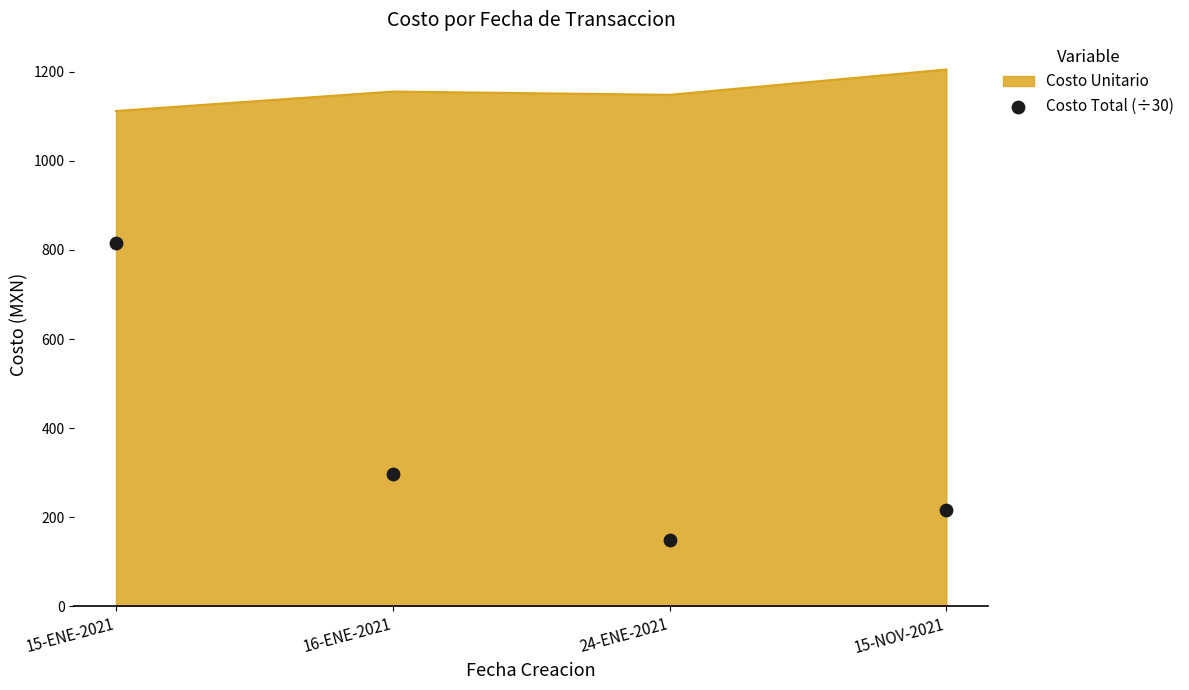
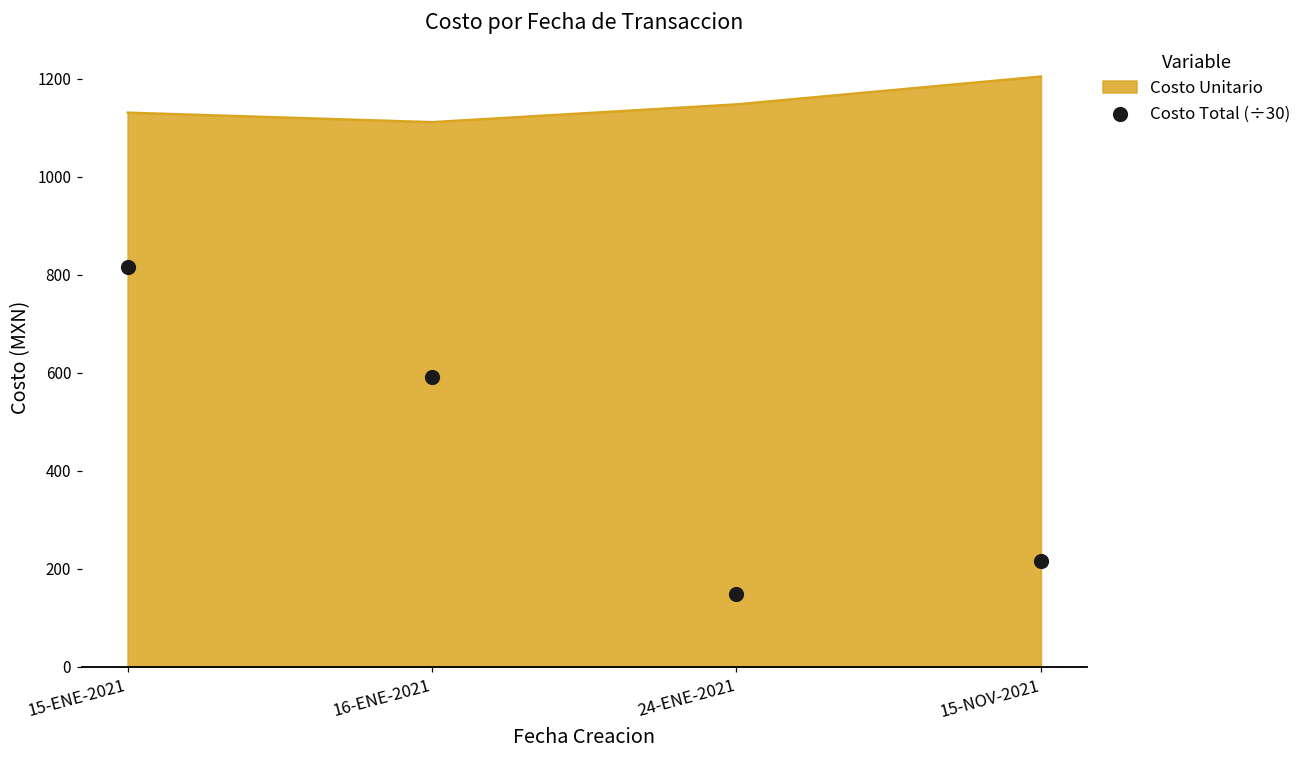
  {
    "Costo Unitario": {
-     "15-ENE-2021": 1110,
-     "16-ENE-2021": 1160,
+     "15-ENE-2021": 1130,
+     "16-ENE-2021": 1110,
      "24-ENE-2021": 1150,
      "15-NOV-2021": 1200
    },
    "Costo Total (÷30)": {
-     "16-ENE-2021": 300
+     "16-ENE-2021": 590
    }
  }
